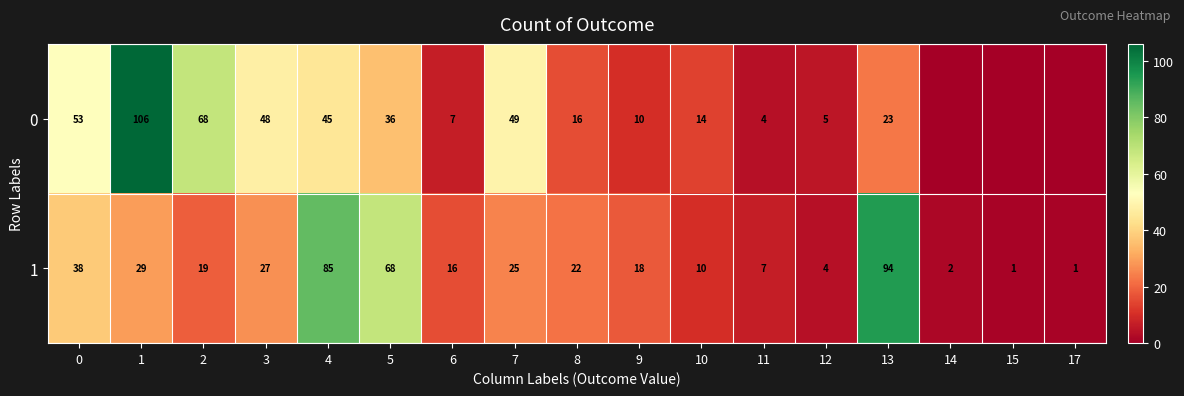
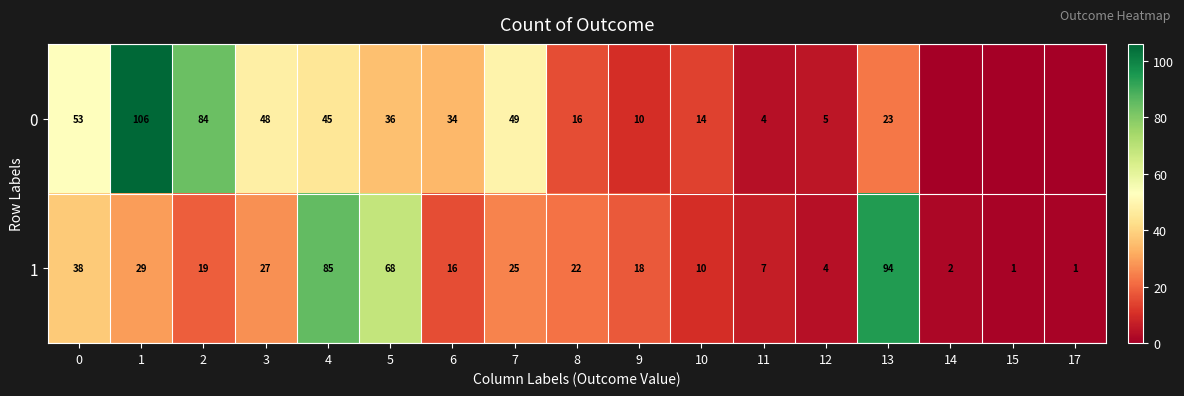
  {
    "0": {
      "0": 53,
      "1": 106,
-     "2": 68,
+     "2": 84,
      "3": 48,
      "4": 45,
      "5": 36,
-     "6": 7,
+     "6": 34,
      "7": 49,
      "8": 16,
      "9": 10,
      "10": 14,
      "11": 4,
      "12": 5,
      "13": 23
    },
    "1": {
      "0": 38,
      "1": 29,
      "2": 19,
      "3": 27,
      "4": 85,
      "5": 68,
      "6": 16,
      "7": 25,
      "8": 22,
      "9": 18,
      "10": 10,
      "11": 7,
      "12": 4,
      "13": 94,
      "14": 2,
      "15": 1,
      "17": 1
    }
  }
